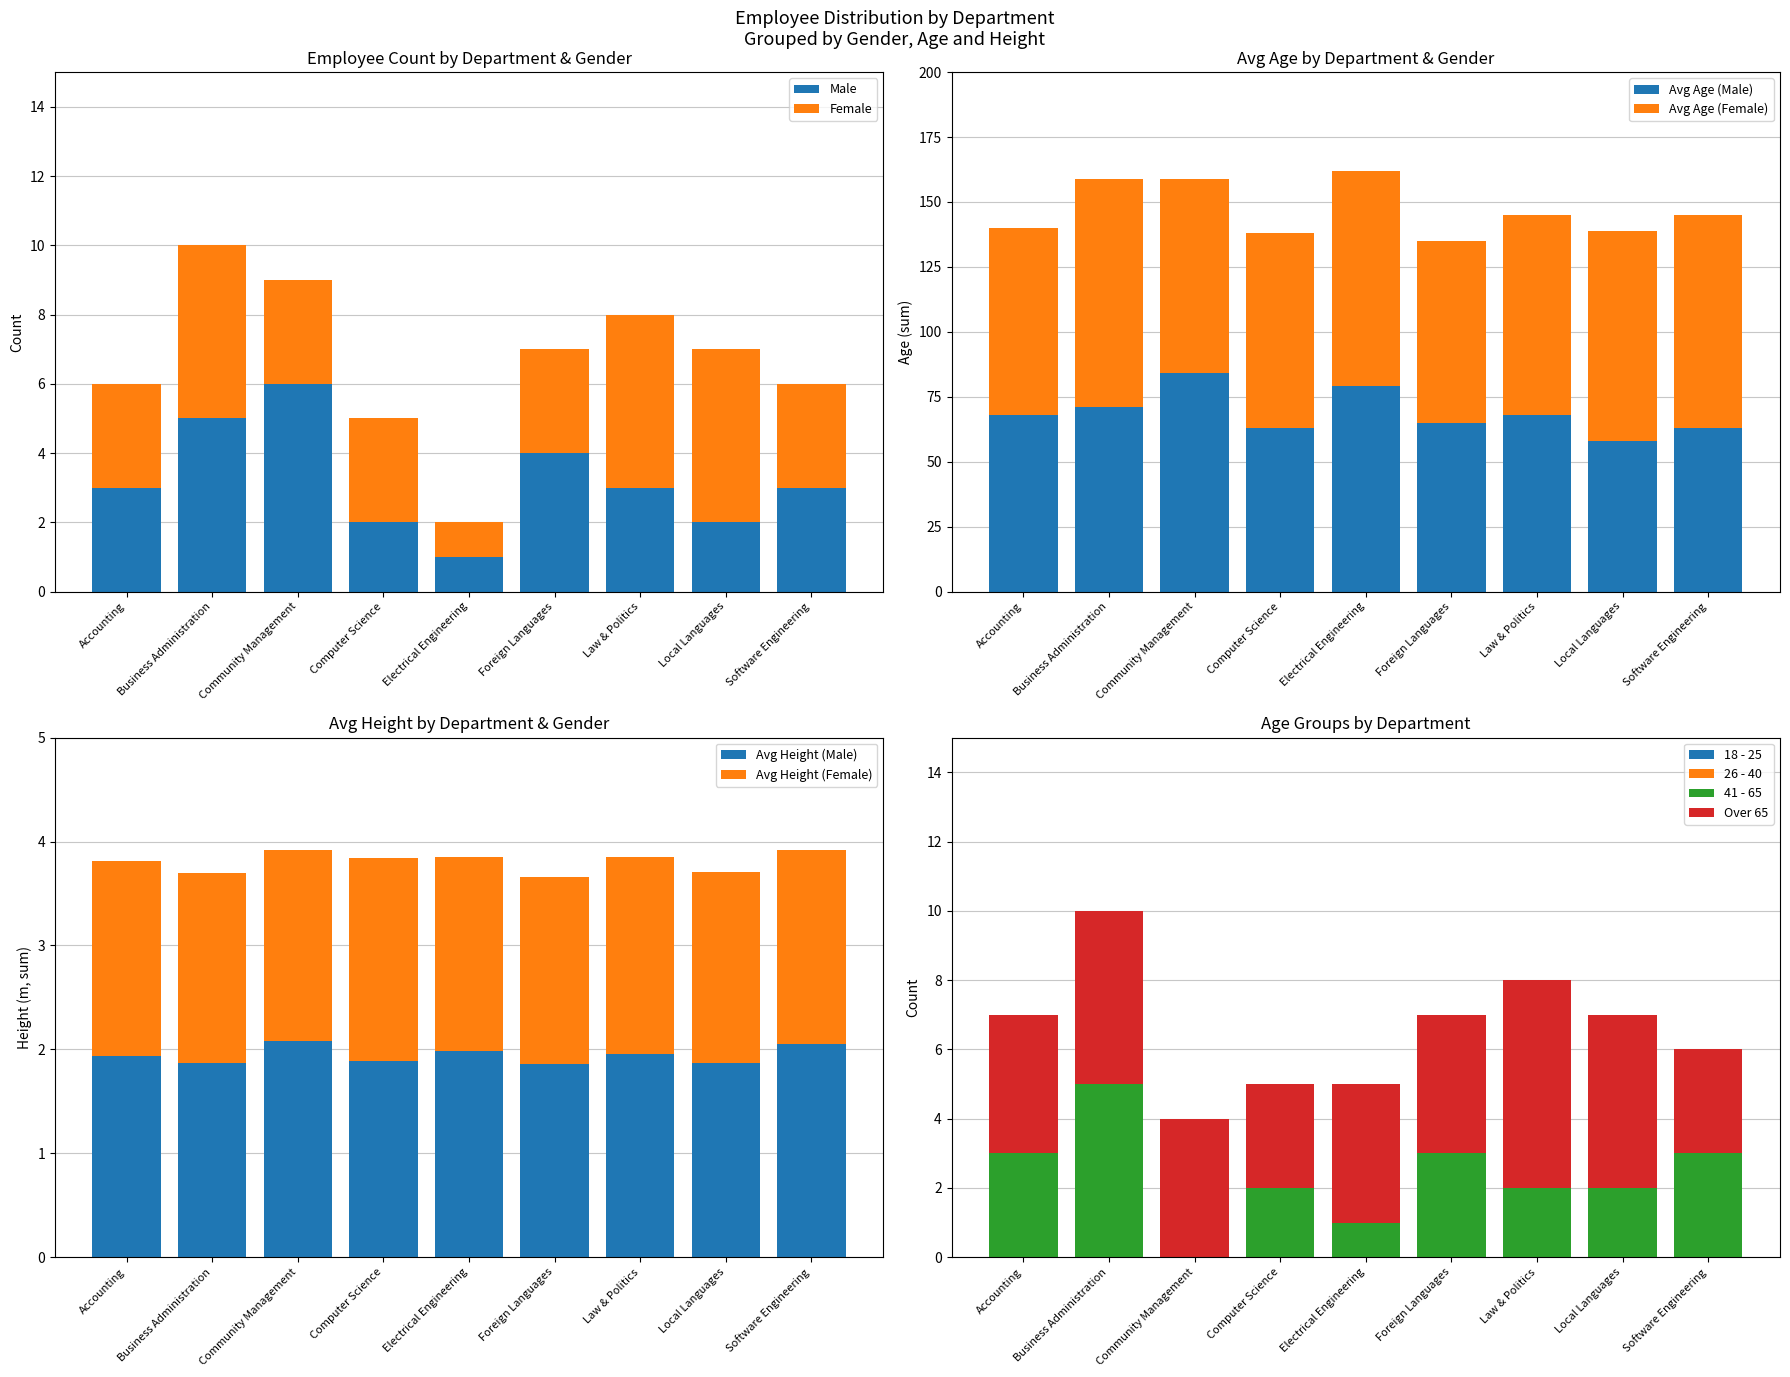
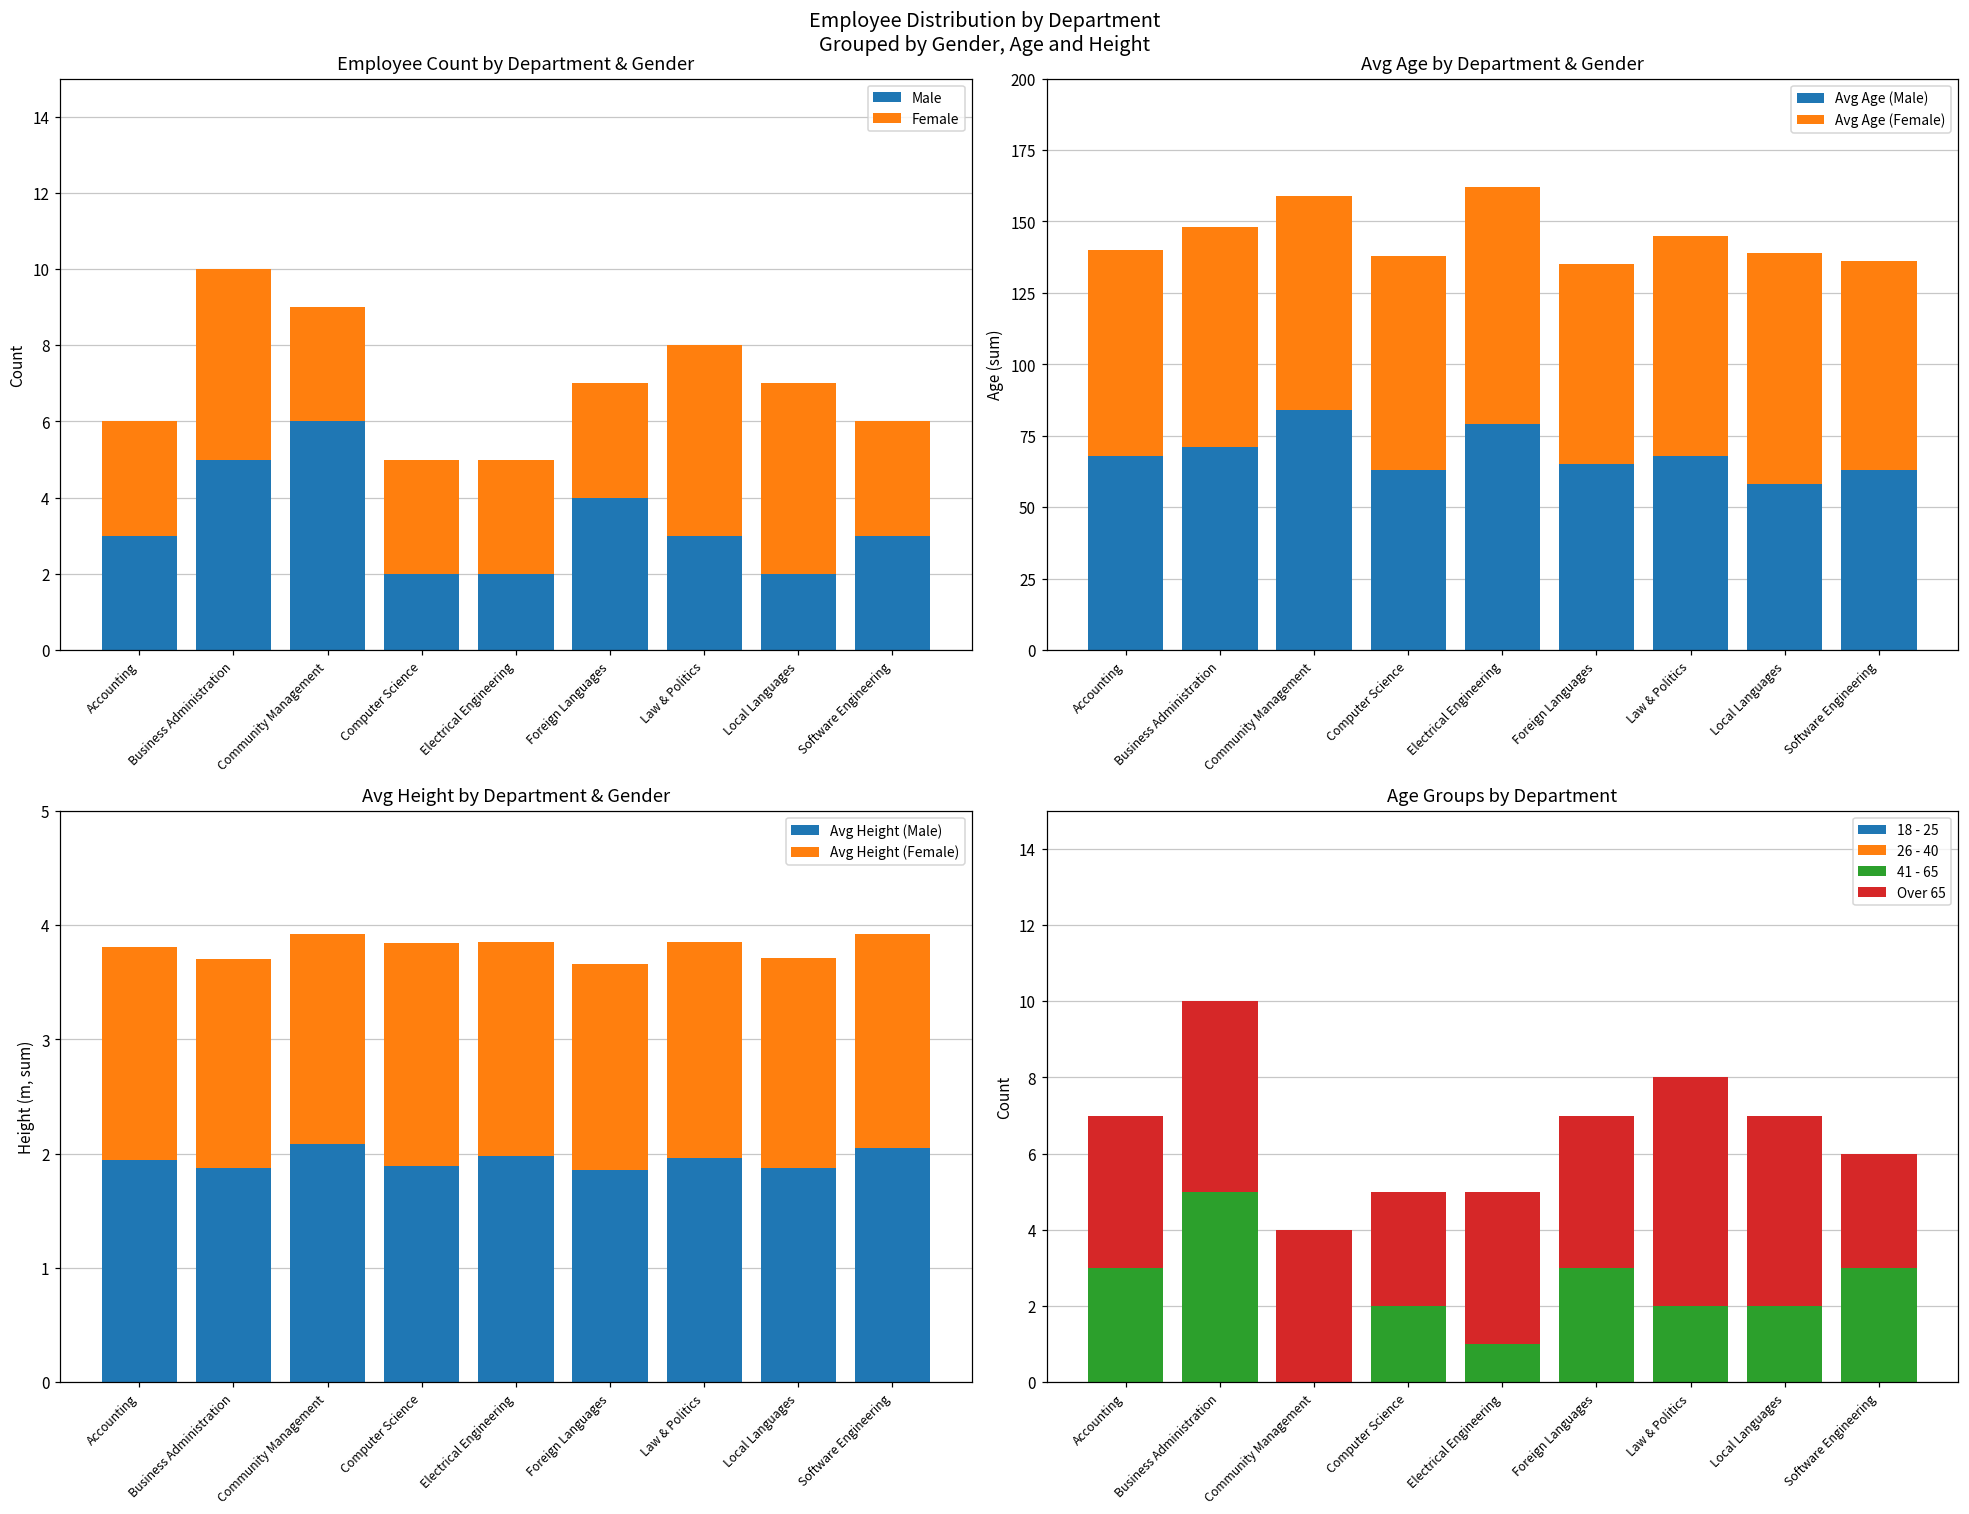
  {
    "Employee Count by Department & Gender": {
      "Male": {
        "Accounting": 3,
        "Business Administration": 5,
        "Community Management": 6,
        "Computer Science": 2,
-       "Electrical Engineering": 1,
+       "Electrical Engineering": 2,
        "Foreign Languages": 4,
        "Law & Politics": 3,
        "Local Languages": 2,
        "Software Engineering": 3
      },
      "Female": {
        "Accounting": 3,
        "Business Administration": 5,
        "Community Management": 3,
        "Computer Science": 3,
-       "Electrical Engineering": 1,
+       "Electrical Engineering": 3,
        "Foreign Languages": 3,
        "Law & Politics": 5,
        "Local Languages": 5,
        "Software Engineering": 3
      }
    },
    "Avg Age by Department & Gender": {
      "Avg Age (Male)": {
        "Accounting": 68,
        "Business Administration": 71,
        "Community Management": 84,
        "Computer Science": 63,
        "Electrical Engineering": 79,
        "Foreign Languages": 65,
        "Law & Politics": 68,
        "Local Languages": 58,
        "Software Engineering": 63
      },
      "Avg Age (Female)": {
        "Accounting": 72,
-       "Business Administration": 88,
+       "Business Administration": 77,
        "Community Management": 75,
        "Computer Science": 75,
        "Electrical Engineering": 83,
        "Foreign Languages": 70,
        "Law & Politics": 77,
        "Local Languages": 81,
-       "Software Engineering": 82
+       "Software Engineering": 73
      }
    },
    "Avg Height by Department & Gender": {
      "Avg Height (Male)": {
        "Accounting": 1.94,
        "Business Administration": 1.87,
        "Community Management": 2.08,
        "Computer Science": 1.89,
        "Electrical Engineering": 1.98,
        "Foreign Languages": 1.86,
        "Law & Politics": 1.96,
        "Local Languages": 1.87,
        "Software Engineering": 2.05
      },
      "Avg Height (Female)": {
        "Accounting": 1.87,
        "Business Administration": 1.83,
        "Community Management": 1.84,
        "Computer Science": 1.95,
        "Electrical Engineering": 1.87,
        "Foreign Languages": 1.80,
        "Law & Politics": 1.89,
        "Local Languages": 1.84,
        "Software Engineering": 1.87
      }
    },
    "Age Groups by Department": {
      "26 - 40": {
        "Accounting": 0.0,
        "Business Administration": 0.0,
        "Community Management": 0.0,
        "Computer Science": 0.0,
        "Electrical Engineering": 0.0,
        "Foreign Languages": 0.0,
        "Law & Politics": 0.0,
        "Local Languages": 0.0,
        "Software Engineering": 0.0
      },
      "41 - 65": {
        "Accounting": 3.0,
        "Business Administration": 5.0,
        "Community Management": 0.0,
        "Computer Science": 2.0,
        "Electrical Engineering": 1.0,
        "Foreign Languages": 3.0,
        "Law & Politics": 2.0,
        "Local Languages": 2.0,
        "Software Engineering": 3.0
      },
      "Over 65": {
        "Accounting": 4.0,
        "Business Administration": 5.0,
        "Community Management": 4.0,
        "Computer Science": 3.0,
        "Electrical Engineering": 4.0,
        "Foreign Languages": 4.0,
        "Law & Politics": 6.0,
        "Local Languages": 5.0,
        "Software Engineering": 3.0
      }
    }
  }
